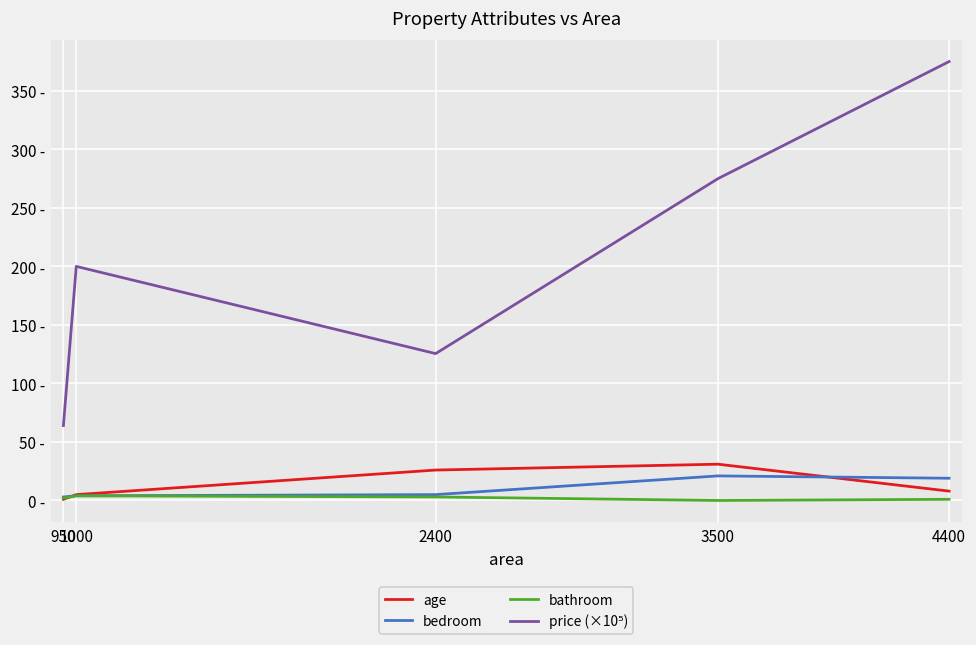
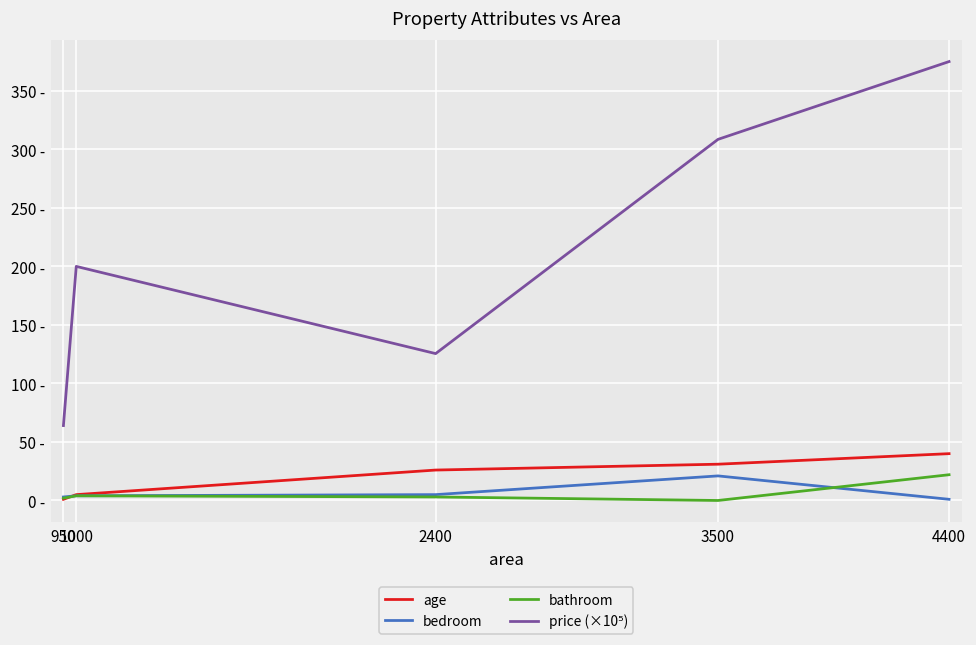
  {
    "age": {
      "2400": "26 -",
      "3500": "31 -",
-     "4400": "8 -"
+     "4400": "40 -"
    },
    "bedroom": {
      "3500": "21 -",
-     "4400": "19 -"
+     "4400": "1 -"
    },
    "bathroom": {
      "3500": "0 -",
-     "4400": "1 -"
+     "4400": "22 -"
    },
    "price (×10⁵)": {
      "2400": "125 -",
-     "3500": "275 -",
+     "3500": "309 -",
      "4400": "375 -"
    }
  }
